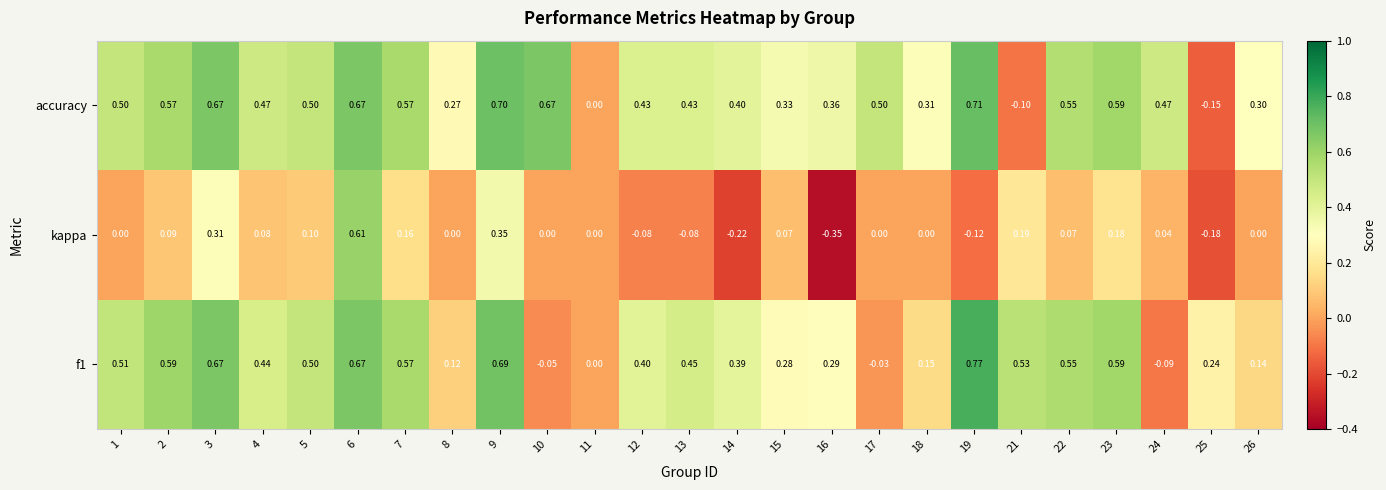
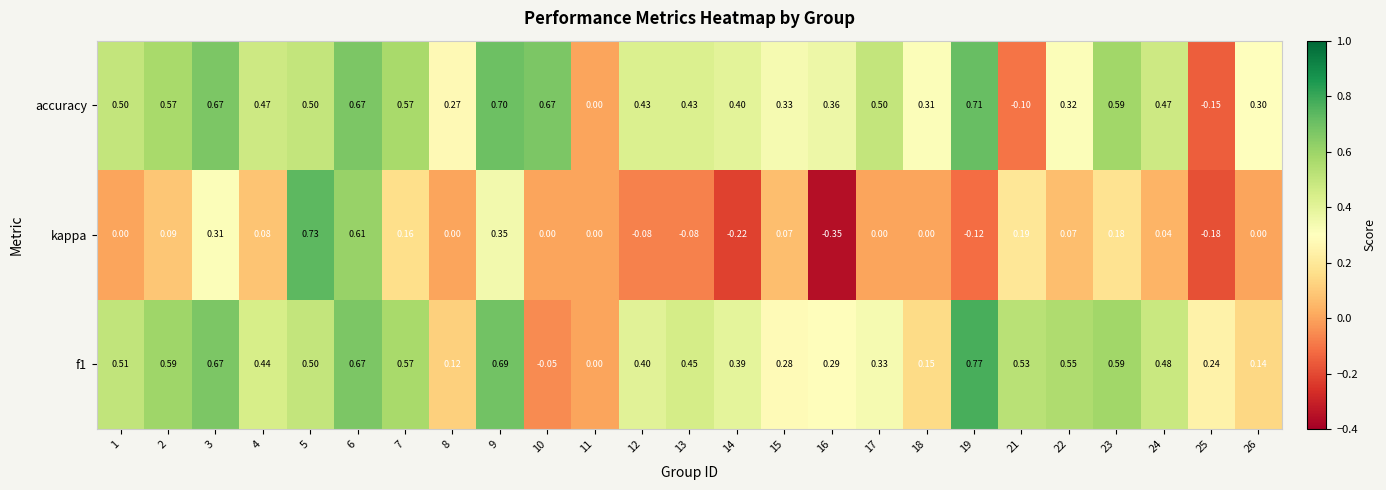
  {
    "accuracy": {
      "1": 0.50,
      "2": 0.57,
      "3": 0.67,
      "4": 0.47,
      "5": 0.50,
      "6": 0.67,
      "7": 0.57,
      "8": 0.27,
      "9": 0.70,
      "10": 0.67,
      "11": 0.00,
      "12": 0.43,
      "13": 0.43,
      "14": 0.40,
      "15": 0.33,
      "16": 0.36,
      "17": 0.50,
      "18": 0.31,
      "19": 0.71,
      "21": -0.10,
-     "22": 0.55,
+     "22": 0.32,
      "23": 0.59,
      "24": 0.47,
      "25": -0.15,
      "26": 0.30
    },
    "kappa": {
      "1": 0.00,
      "2": 0.09,
      "3": 0.31,
      "4": 0.08,
-     "5": 0.10,
+     "5": 0.73,
      "6": 0.61,
      "7": 0.16,
      "8": 0.00,
      "9": 0.35,
      "10": 0.00,
      "11": 0.00,
      "12": -0.08,
      "13": -0.08,
      "14": -0.22,
      "15": 0.07,
      "16": -0.35,
      "17": 0.00,
      "18": 0.00,
      "19": -0.12,
      "21": 0.19,
      "22": 0.07,
      "23": 0.18,
      "24": 0.04,
      "25": -0.18,
      "26": 0.00
    },
    "f1": {
      "1": 0.51,
      "2": 0.59,
      "3": 0.67,
      "4": 0.44,
      "5": 0.50,
      "6": 0.67,
      "7": 0.57,
      "8": 0.12,
      "9": 0.69,
      "10": -0.05,
      "11": 0.00,
      "12": 0.40,
      "13": 0.45,
      "14": 0.39,
      "15": 0.28,
      "16": 0.29,
-     "17": -0.03,
+     "17": 0.33,
      "18": 0.15,
      "19": 0.77,
      "21": 0.53,
      "22": 0.55,
      "23": 0.59,
-     "24": -0.09,
+     "24": 0.48,
      "25": 0.24,
      "26": 0.14
    }
  }
